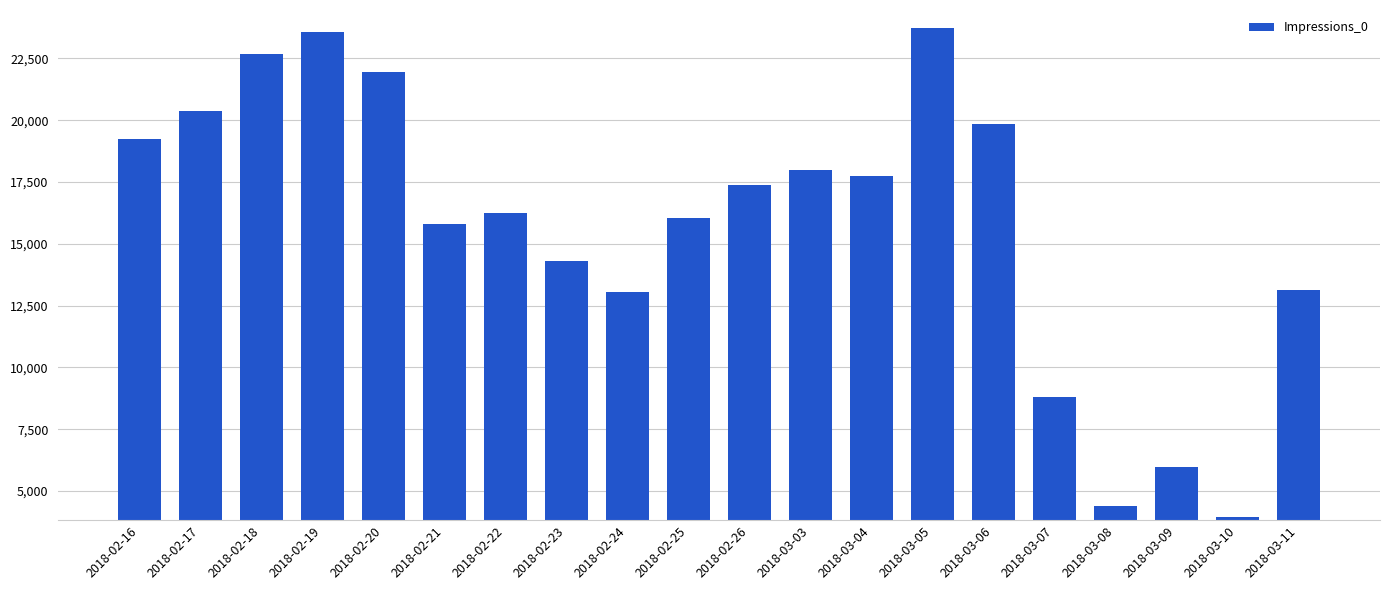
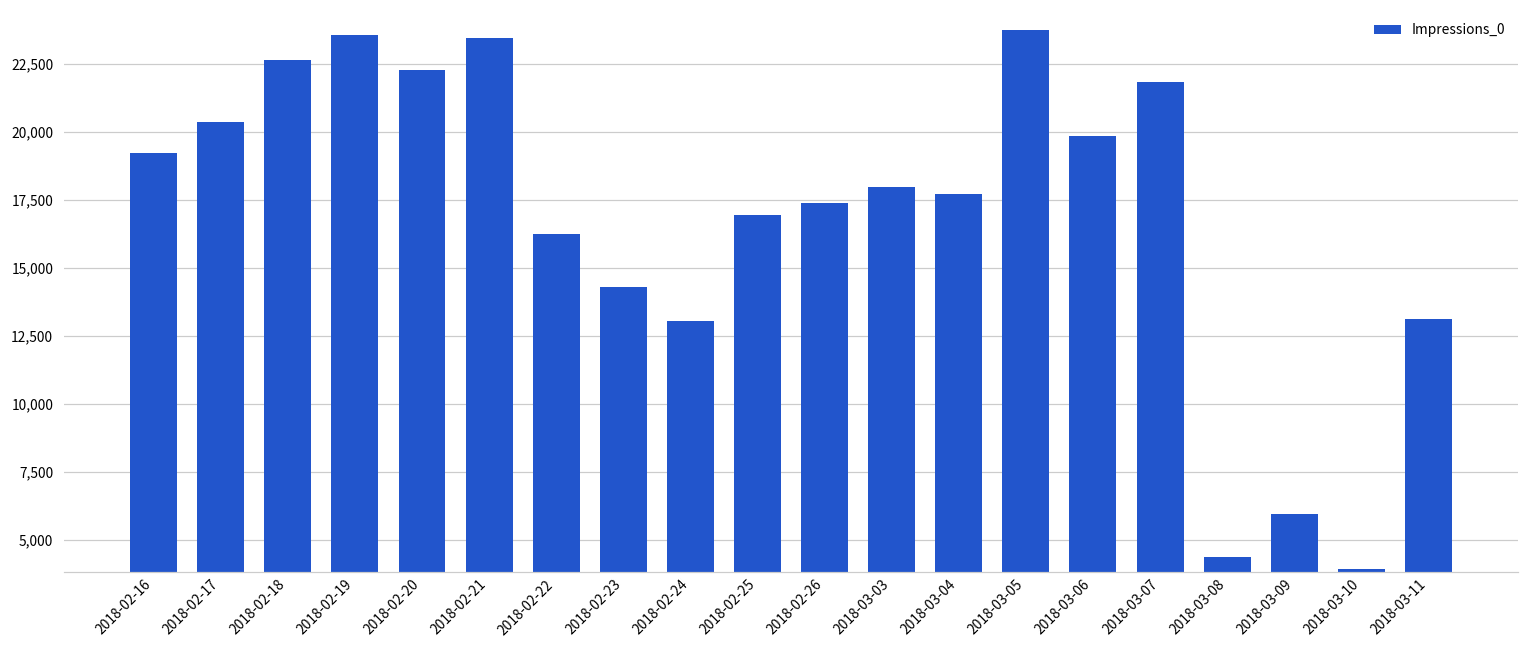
  {
    "2018-02-16": "19,200",
    "2018-02-17": "20,400",
    "2018-02-18": "22,700",
    "2018-02-19": "23,600",
-   "2018-02-20": "22,000",
-   "2018-02-21": "15,800",
+   "2018-02-20": "22,300",
+   "2018-02-21": "23,500",
    "2018-02-22": "16,300",
    "2018-02-23": "14,300",
    "2018-02-24": "13,100",
-   "2018-02-25": "16,000",
+   "2018-02-25": "16,900",
    "2018-02-26": "17,400",
    "2018-03-03": "18,000",
    "2018-03-04": "17,700",
    "2018-03-05": "23,700",
    "2018-03-06": "19,900",
-   "2018-03-07": "8,800",
+   "2018-03-07": "21,800",
    "2018-03-08": "4,400",
    "2018-03-09": "6,000",
    "2018-03-10": "3,900",
    "2018-03-11": "13,100"
  }
